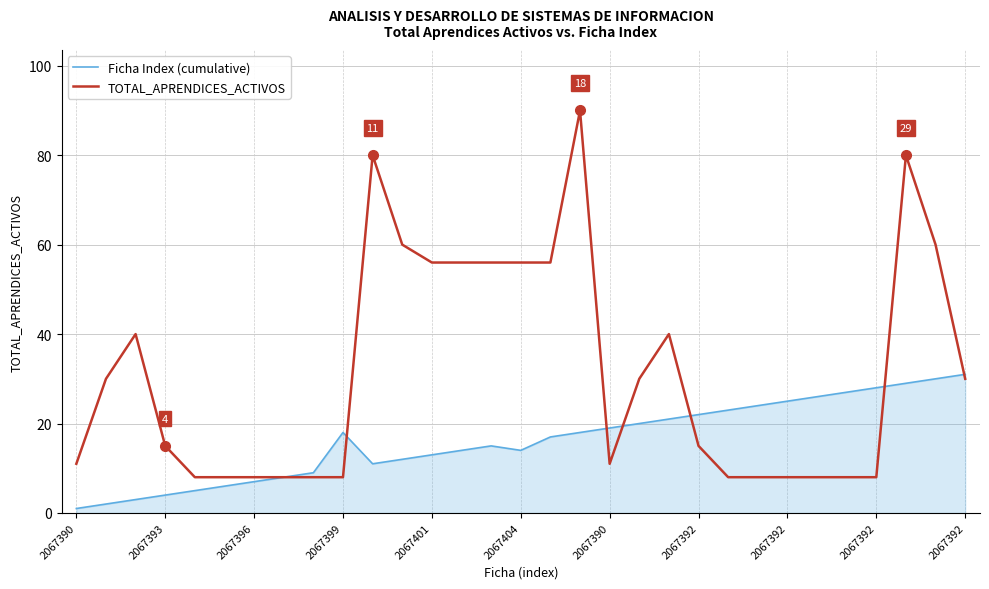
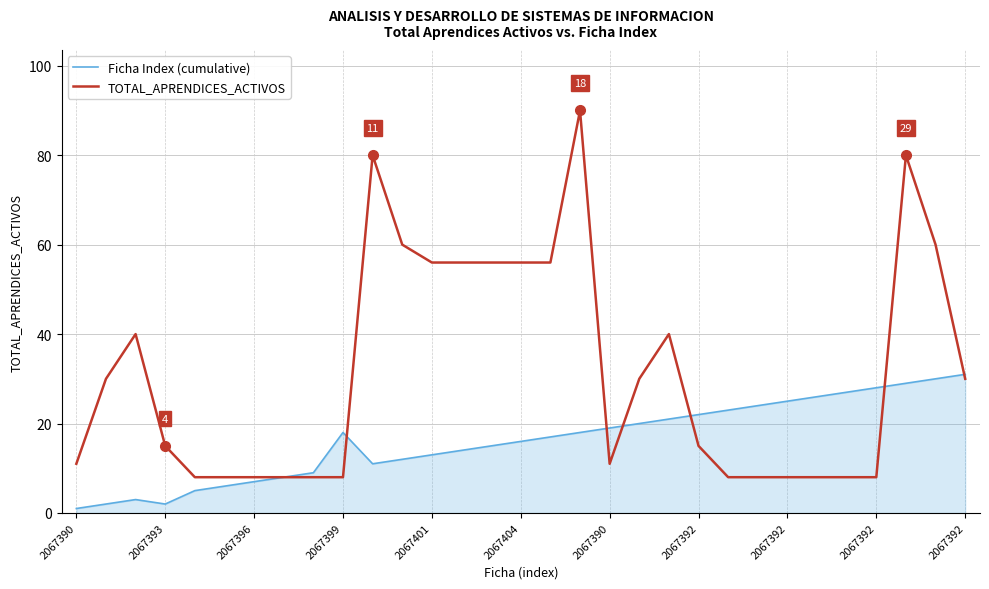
  {
    "Ficha Index (cumulative)": {
-     "2067393": 4,
+     "2067393": 2,
      "2067396": 7,
      "2067399": 18,
      "2067401": 13,
-     "2067404": 14
+     "2067404": 16
    }
  }
